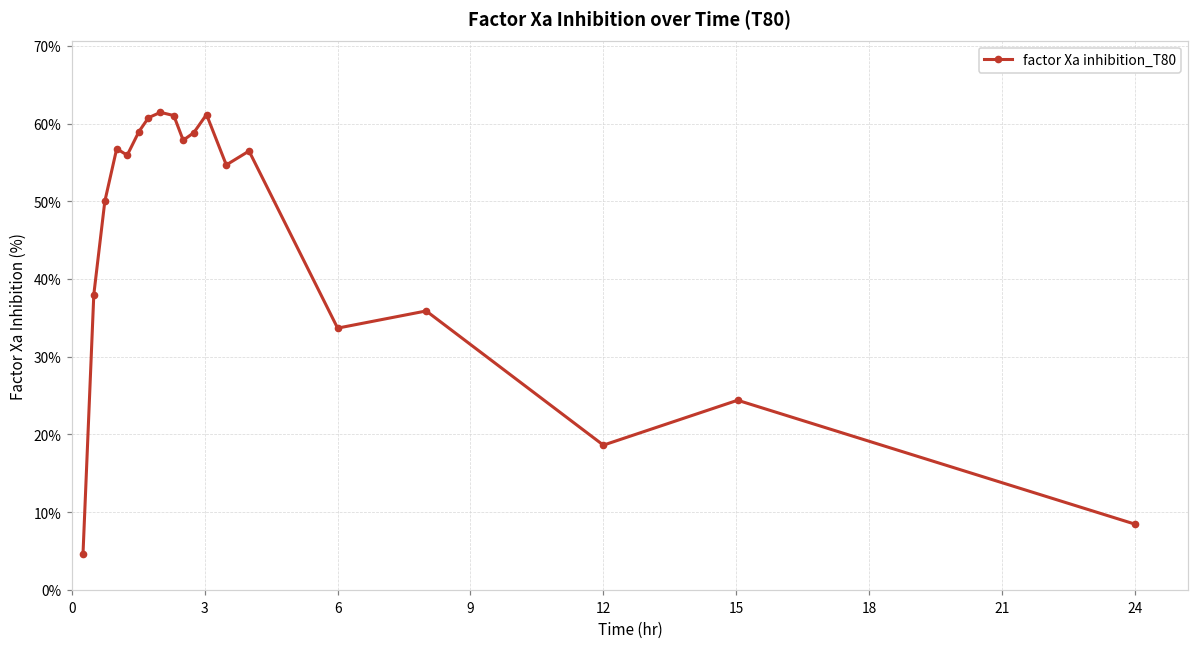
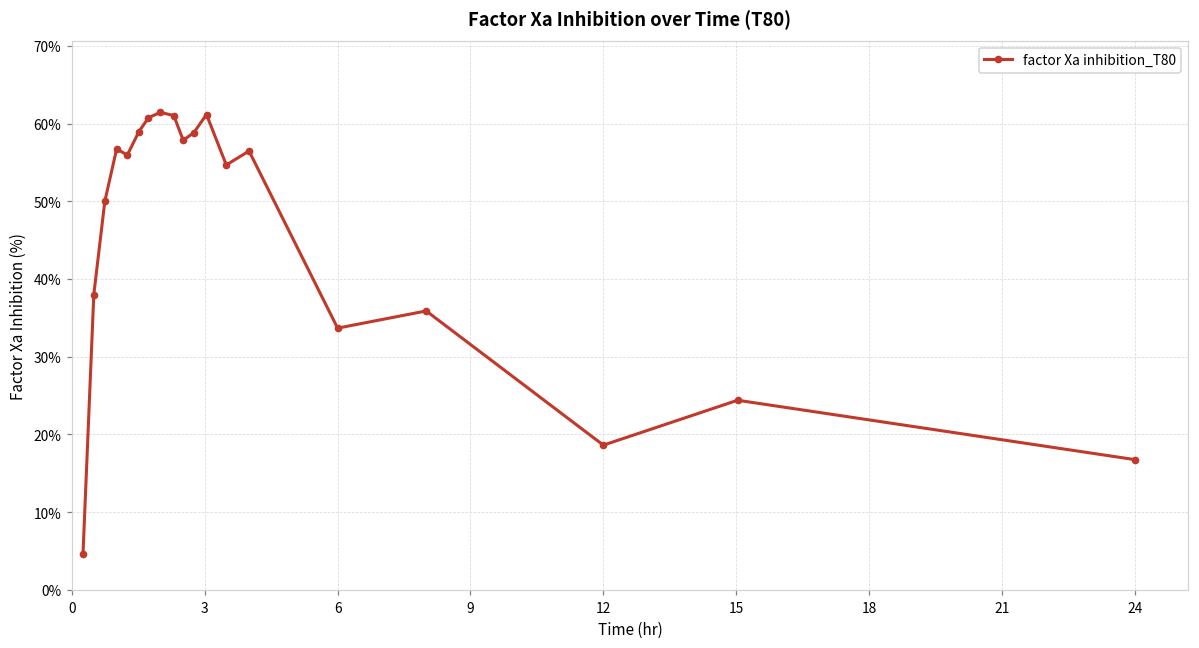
  {
    "6": "34%",
    "12": "19%",
-   "24": "8%"
+   "24": "17%"
  }
